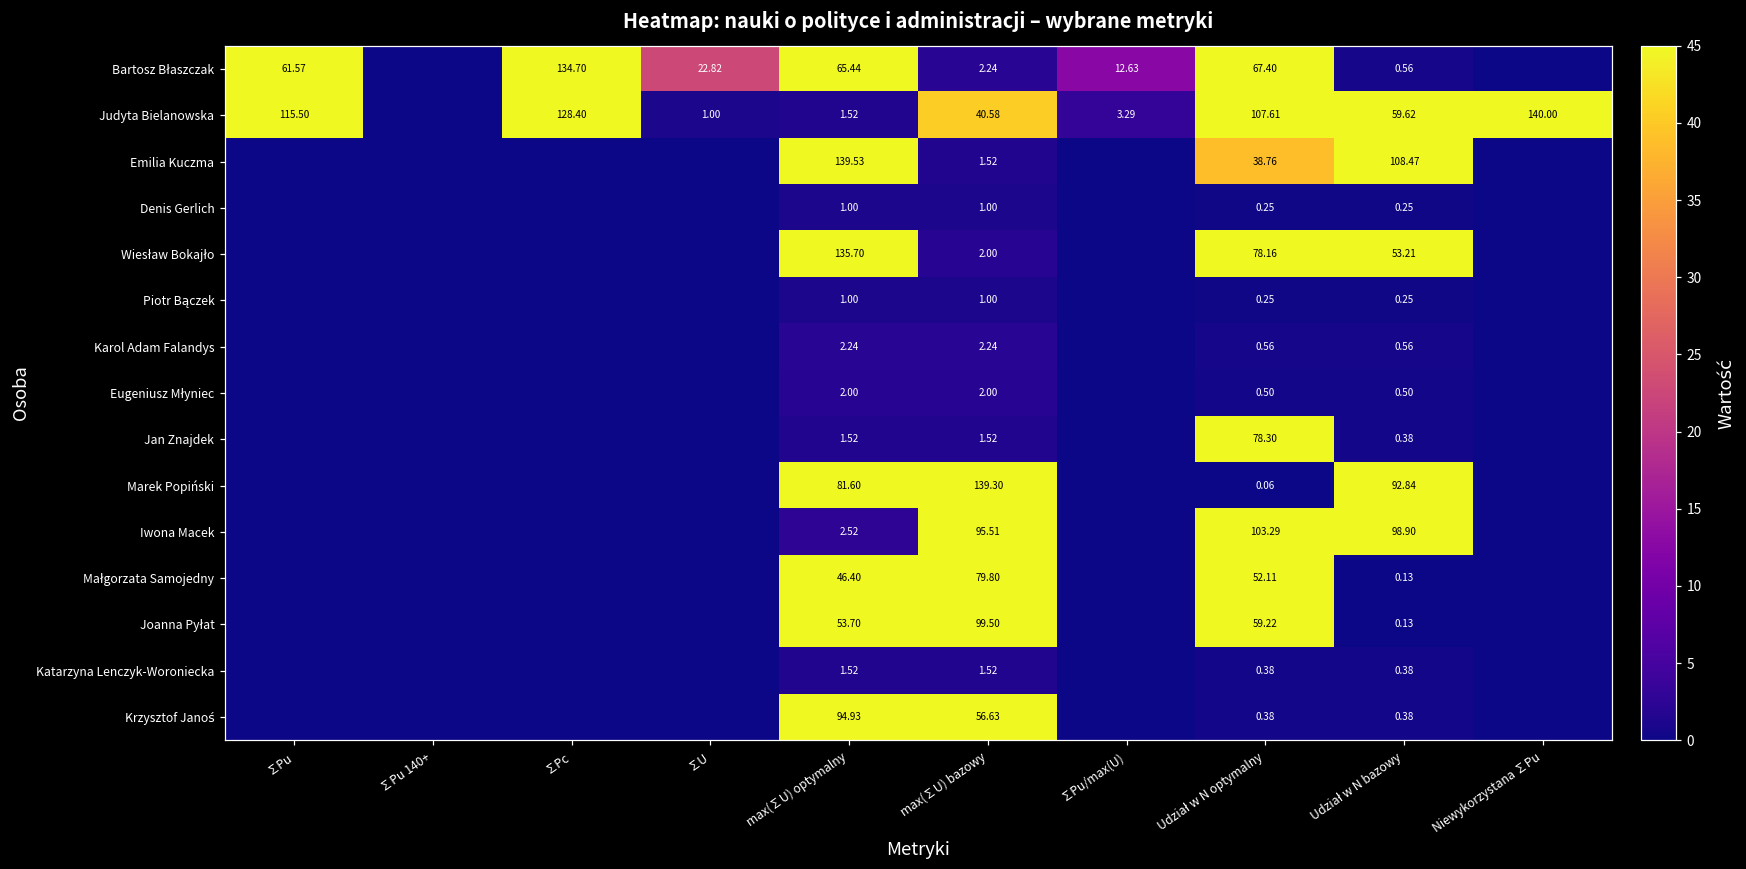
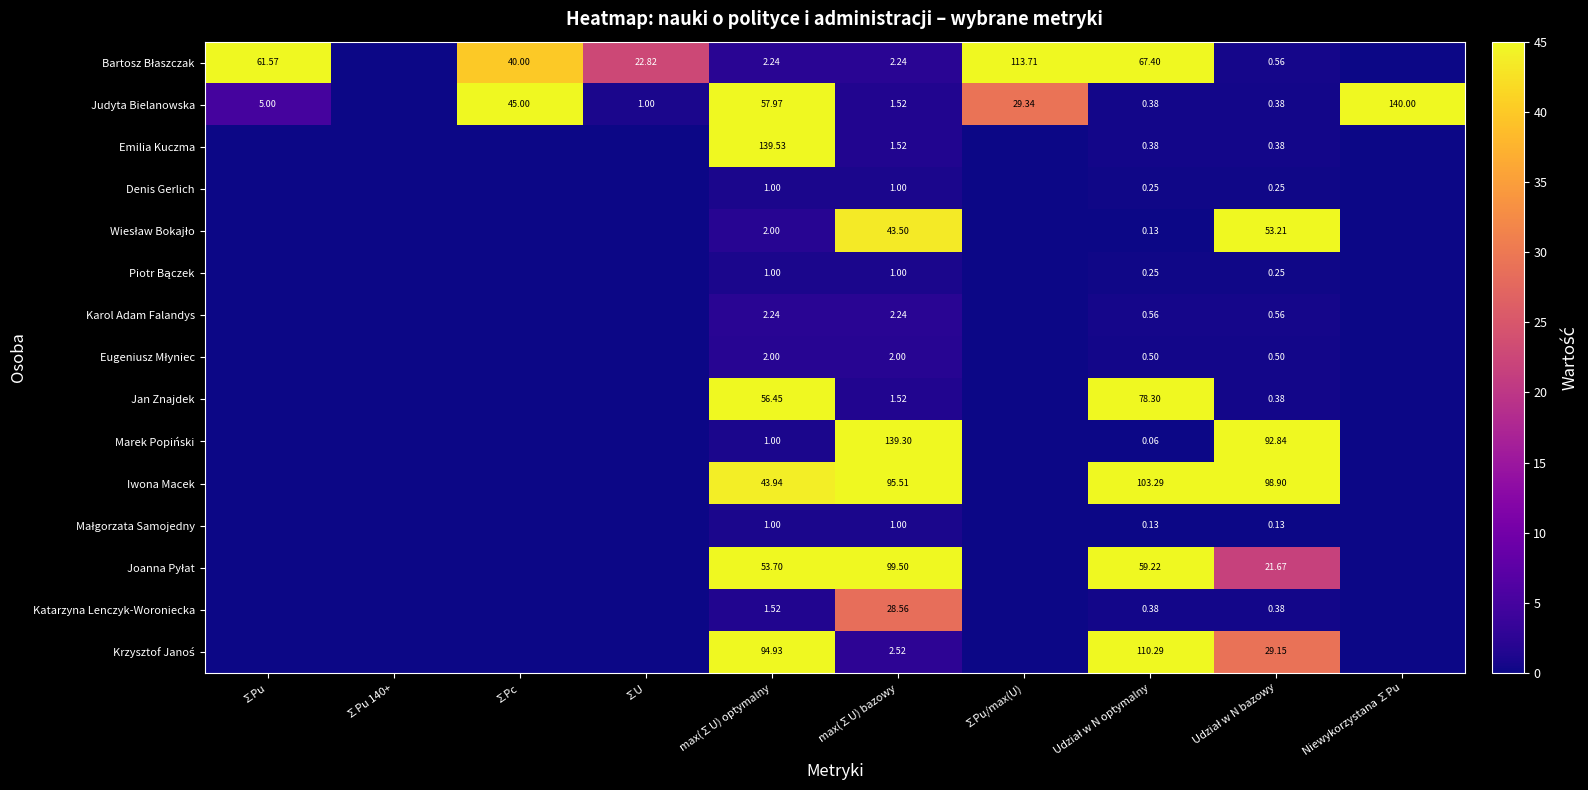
  {
    "Bartosz Błaszczak": {
      "∑Pu": 61.57,
-     "∑Pc": 134.70,
+     "∑Pc": 40.00,
      "∑U": 22.82,
-     "max(∑U) optymalny": 65.44,
+     "max(∑U) optymalny": 2.24,
      "max(∑U) bazowy": 2.24,
-     "∑Pu/max(U)": 12.63,
+     "∑Pu/max(U)": 113.71,
      "Udział w N optymalny": 67.40,
      "Udział w N bazowy": 0.56
    },
    "Judyta Bielanowska": {
-     "∑Pu": 115.50,
-     "∑Pc": 128.40,
+     "∑Pu": 5.00,
+     "∑Pc": 45.00,
      "∑U": 1.00,
-     "max(∑U) optymalny": 1.52,
-     "max(∑U) bazowy": 40.58,
-     "∑Pu/max(U)": 3.29,
-     "Udział w N optymalny": 107.61,
-     "Udział w N bazowy": 59.62,
+     "max(∑U) optymalny": 57.97,
+     "max(∑U) bazowy": 1.52,
+     "∑Pu/max(U)": 29.34,
+     "Udział w N optymalny": 0.38,
+     "Udział w N bazowy": 0.38,
      "Niewykorzystana ∑Pu": 140.00
    },
    "Emilia Kuczma": {
      "max(∑U) optymalny": 139.53,
      "max(∑U) bazowy": 1.52,
-     "Udział w N optymalny": 38.76,
-     "Udział w N bazowy": 108.47
+     "Udział w N optymalny": 0.38,
+     "Udział w N bazowy": 0.38
    },
    "Denis Gerlich": {
      "max(∑U) optymalny": 1.00,
      "max(∑U) bazowy": 1.00,
      "Udział w N optymalny": 0.25,
      "Udział w N bazowy": 0.25
    },
    "Wiesław Bokajło": {
-     "max(∑U) optymalny": 135.70,
-     "max(∑U) bazowy": 2.00,
-     "Udział w N optymalny": 78.16,
+     "max(∑U) optymalny": 2.00,
+     "max(∑U) bazowy": 43.50,
+     "Udział w N optymalny": 0.13,
      "Udział w N bazowy": 53.21
    },
    "Piotr Bączek": {
      "max(∑U) optymalny": 1.00,
      "max(∑U) bazowy": 1.00,
      "Udział w N optymalny": 0.25,
      "Udział w N bazowy": 0.25
    },
    "Karol Adam Falandys": {
      "max(∑U) optymalny": 2.24,
      "max(∑U) bazowy": 2.24,
      "Udział w N optymalny": 0.56,
      "Udział w N bazowy": 0.56
    },
    "Eugeniusz Młyniec": {
      "max(∑U) optymalny": 2.00,
      "max(∑U) bazowy": 2.00,
      "Udział w N optymalny": 0.50,
      "Udział w N bazowy": 0.50
    },
    "Jan Znajdek": {
-     "max(∑U) optymalny": 1.52,
+     "max(∑U) optymalny": 56.45,
      "max(∑U) bazowy": 1.52,
      "Udział w N optymalny": 78.30,
      "Udział w N bazowy": 0.38
    },
    "Marek Popiński": {
-     "max(∑U) optymalny": 81.60,
+     "max(∑U) optymalny": 1.00,
      "max(∑U) bazowy": 139.30,
      "Udział w N optymalny": 0.06,
      "Udział w N bazowy": 92.84
    },
    "Iwona Macek": {
-     "max(∑U) optymalny": 2.52,
+     "max(∑U) optymalny": 43.94,
      "max(∑U) bazowy": 95.51,
      "Udział w N optymalny": 103.29,
      "Udział w N bazowy": 98.90
    },
    "Małgorzata Samojedny": {
-     "max(∑U) optymalny": 46.40,
-     "max(∑U) bazowy": 79.80,
-     "Udział w N optymalny": 52.11,
+     "max(∑U) optymalny": 1.00,
+     "max(∑U) bazowy": 1.00,
+     "Udział w N optymalny": 0.13,
      "Udział w N bazowy": 0.13
    },
    "Joanna Pyłat": {
      "max(∑U) optymalny": 53.70,
      "max(∑U) bazowy": 99.50,
      "Udział w N optymalny": 59.22,
-     "Udział w N bazowy": 0.13
+     "Udział w N bazowy": 21.67
    },
    "Katarzyna Lenczyk-Woroniecka": {
      "max(∑U) optymalny": 1.52,
-     "max(∑U) bazowy": 1.52,
+     "max(∑U) bazowy": 28.56,
      "Udział w N optymalny": 0.38,
      "Udział w N bazowy": 0.38
    },
    "Krzysztof Janoś": {
      "max(∑U) optymalny": 94.93,
-     "max(∑U) bazowy": 56.63,
-     "Udział w N optymalny": 0.38,
-     "Udział w N bazowy": 0.38
+     "max(∑U) bazowy": 2.52,
+     "Udział w N optymalny": 110.29,
+     "Udział w N bazowy": 29.15
    }
  }
